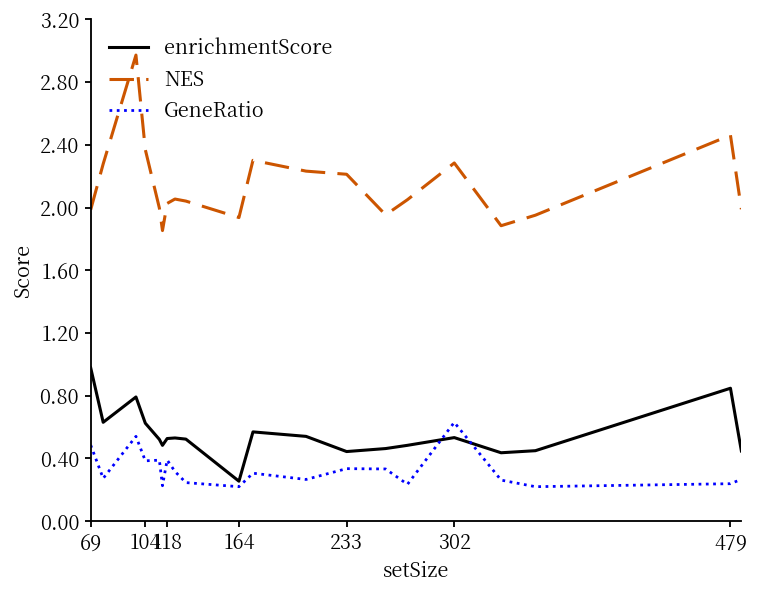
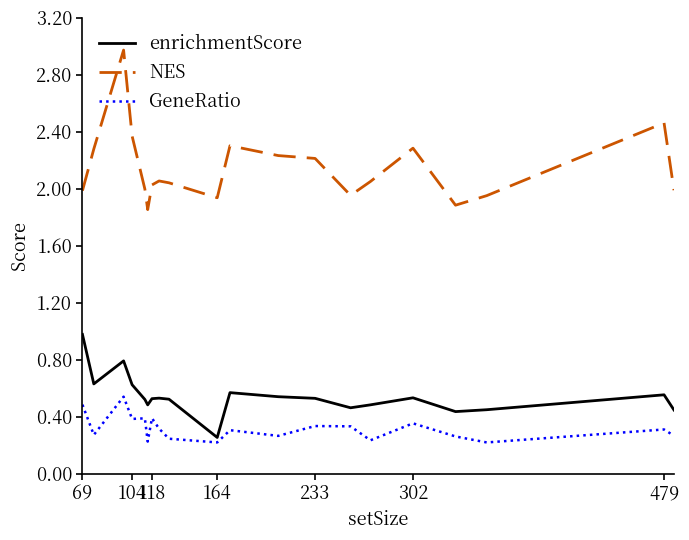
  {
    "enrichmentScore": {
      "69": 0.98,
      "164": 0.26,
-     "233": 0.44,
+     "233": 0.53,
      "302": 0.53,
-     "479": 0.85
+     "479": 0.55
    },
    "NES": {
      "69": 1.99,
      "164": 1.94,
      "233": 2.21,
      "302": 2.28,
      "479": 2.46
    },
    "GeneRatio": {
      "69": 0.49,
      "164": 0.22,
      "233": 0.34,
-     "302": 0.63,
-     "479": 0.24
+     "302": 0.35,
+     "479": 0.31
    }
  }
